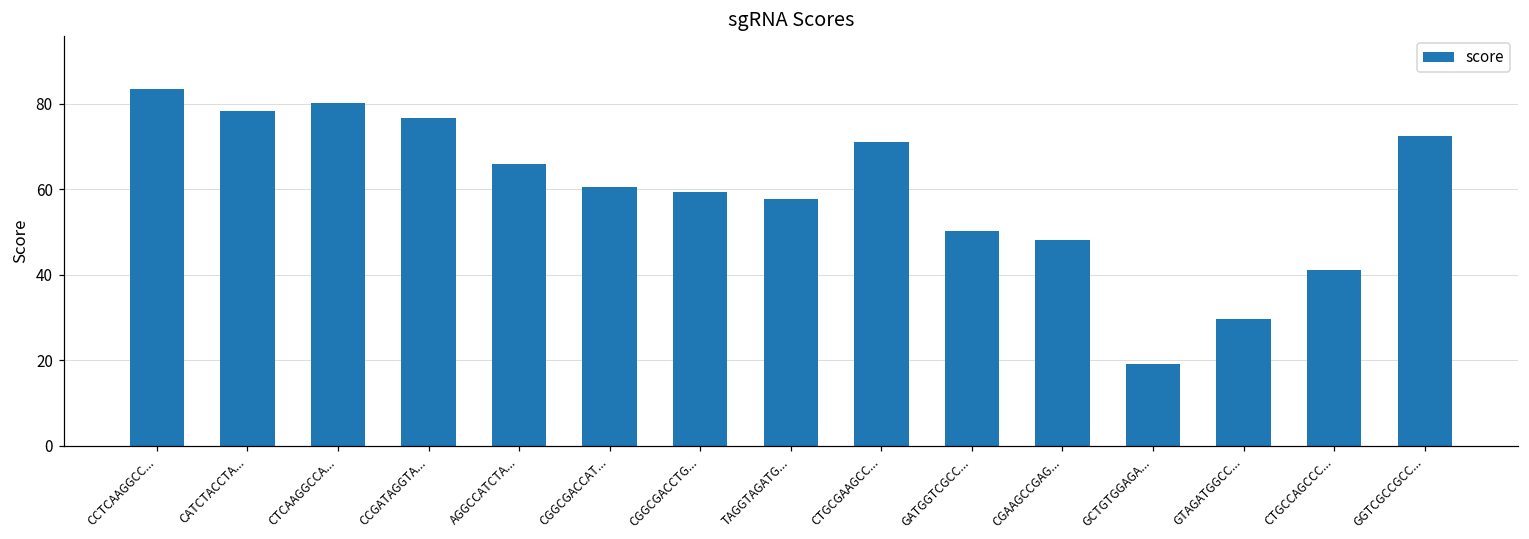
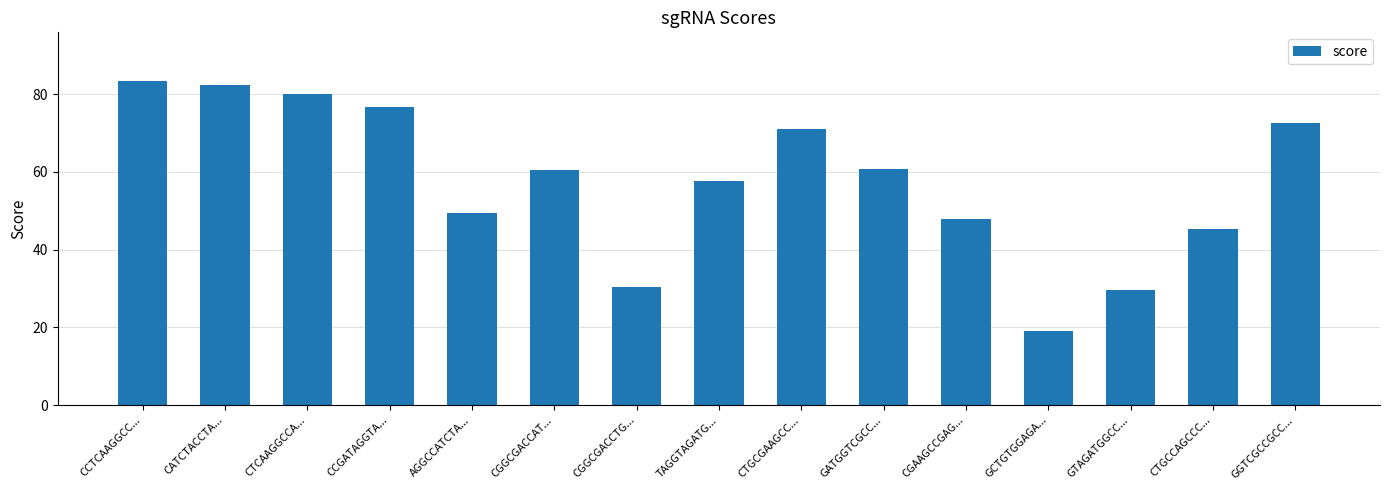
  {
    "CCTCAAGGCC...": 83,
-   "CATCTACCTA...": 78,
+   "CATCTACCTA...": 82,
    "CTCAAGGCCA...": 80,
    "CCGATAGGTA...": 77,
-   "AGGCCATCTA...": 66,
+   "AGGCCATCTA...": 49,
    "CGGCGACCAT...": 61,
-   "CGGCGACCTG...": 59,
+   "CGGCGACCTG...": 30,
    "TAGGTAGATG...": 58,
    "CTGCGAAGCC...": 71,
-   "GATGGTCGCC...": 50,
+   "GATGGTCGCC...": 61,
    "CGAAGCCGAG...": 48,
    "GCTGTGGAGA...": 19,
    "GTAGATGGCC...": 30,
-   "CTGCCAGCCC...": 41,
+   "CTGCCAGCCC...": 45,
    "GGTCGCCGCC...": 73
  }
